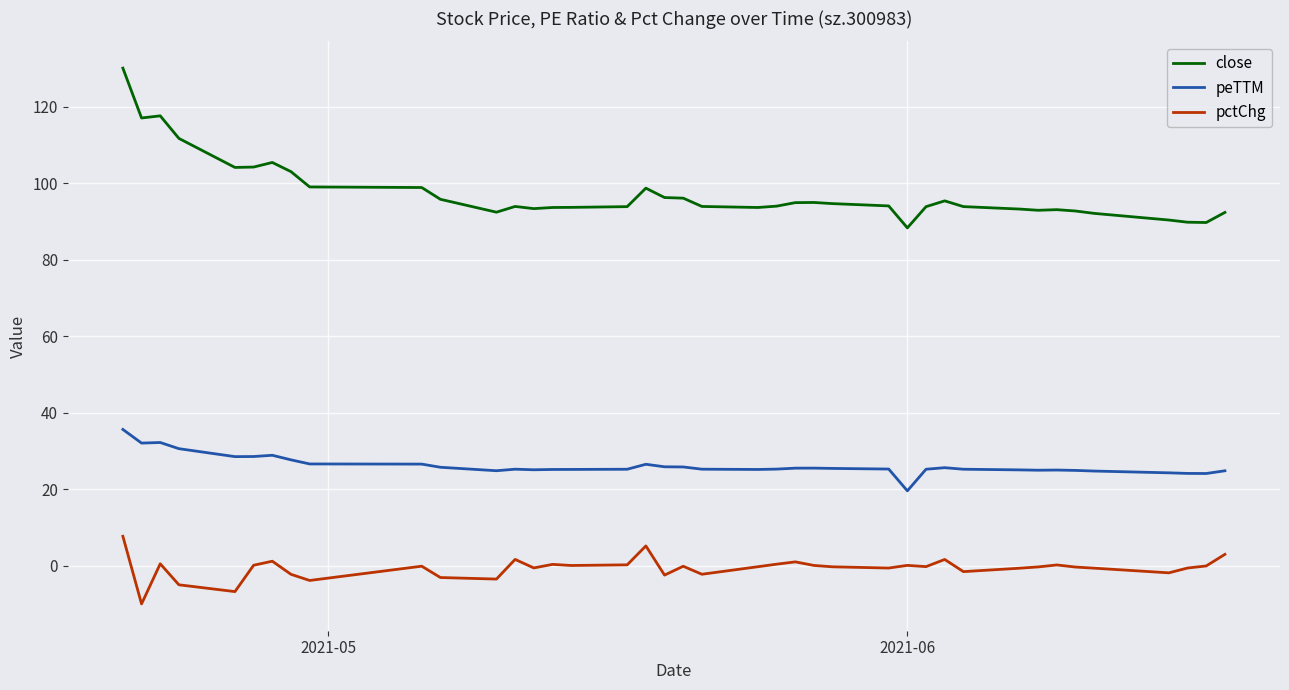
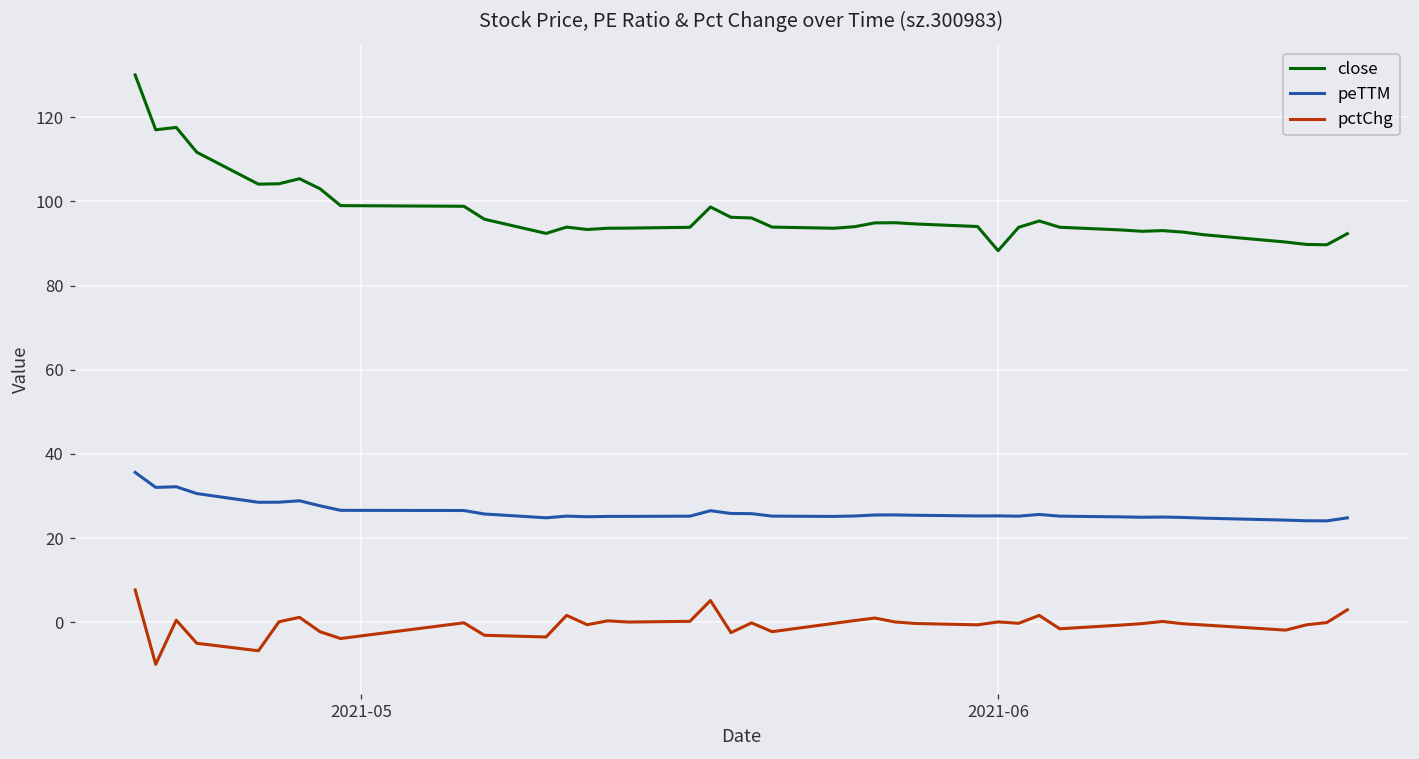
  {
    "close": {
      "2021-06": 88
    },
    "peTTM": {
-     "2021-06": 20
+     "2021-06": 25
    },
    "pctChg": {
      "2021-06": 0
    }
  }
